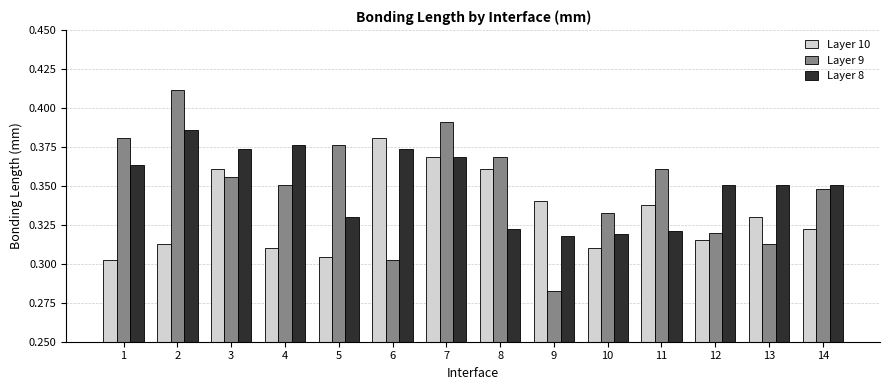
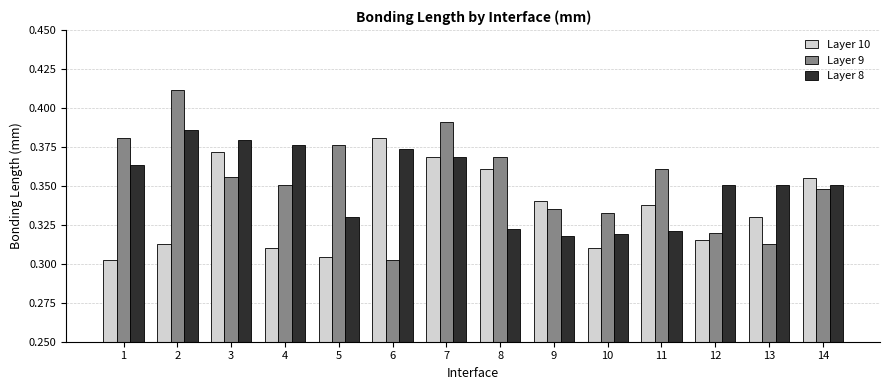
  {
    "Layer 10": {
      "1": 0.302,
      "2": 0.312,
-     "3": 0.361,
+     "3": 0.372,
      "4": 0.310,
      "5": 0.304,
      "6": 0.381,
      "7": 0.368,
      "8": 0.361,
      "9": 0.340,
      "10": 0.310,
      "11": 0.338,
      "12": 0.315,
      "13": 0.330,
-     "14": 0.323
+     "14": 0.355
    },
    "Layer 9": {
      "1": 0.381,
      "2": 0.411,
      "3": 0.356,
      "4": 0.351,
      "5": 0.376,
      "6": 0.302,
      "7": 0.391,
      "8": 0.368,
-     "9": 0.282,
+     "9": 0.335,
      "10": 0.333,
      "11": 0.361,
      "12": 0.320,
      "13": 0.312,
      "14": 0.348
    },
    "Layer 8": {
      "1": 0.363,
      "2": 0.386,
-     "3": 0.373,
+     "3": 0.379,
      "4": 0.376,
      "5": 0.330,
      "6": 0.373,
      "7": 0.368,
      "8": 0.323,
      "9": 0.318,
      "10": 0.319,
      "11": 0.321,
      "12": 0.351,
      "13": 0.351,
      "14": 0.351
    }
  }
